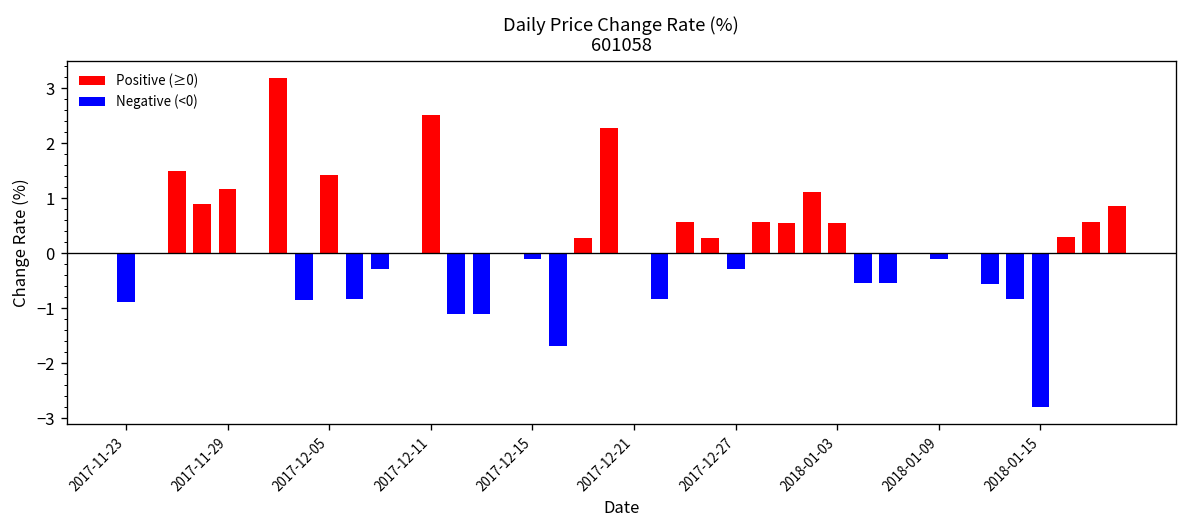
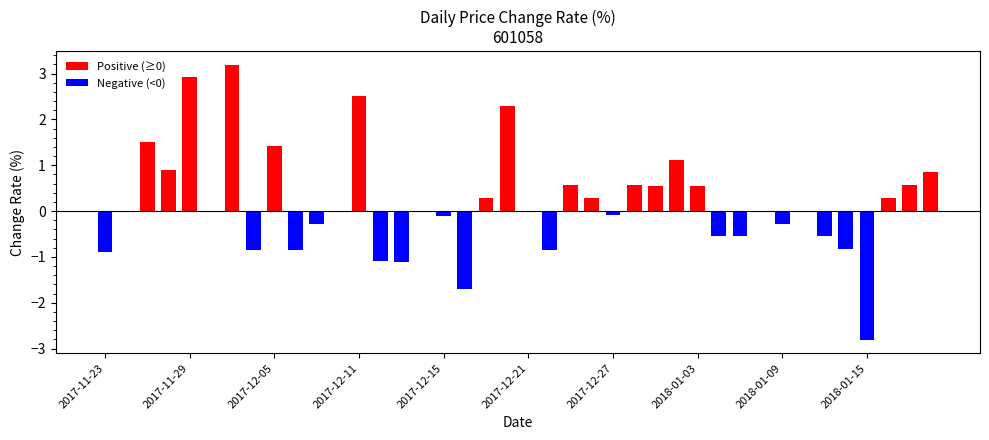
  {
    "2017-11-23": -0.9,
-   "2017-11-29": 1.2,
+   "2017-11-29": 2.9,
    "2017-12-05": 1.4,
    "2017-12-11": 2.5,
    "2017-12-15": -0.1,
    "2017-12-21": 0.0,
-   "2017-12-27": -0.3,
+   "2017-12-27": -0.1,
    "2018-01-03": 0.5,
-   "2018-01-09": -0.1,
+   "2018-01-09": -0.3,
    "2018-01-15": -2.8
  }
